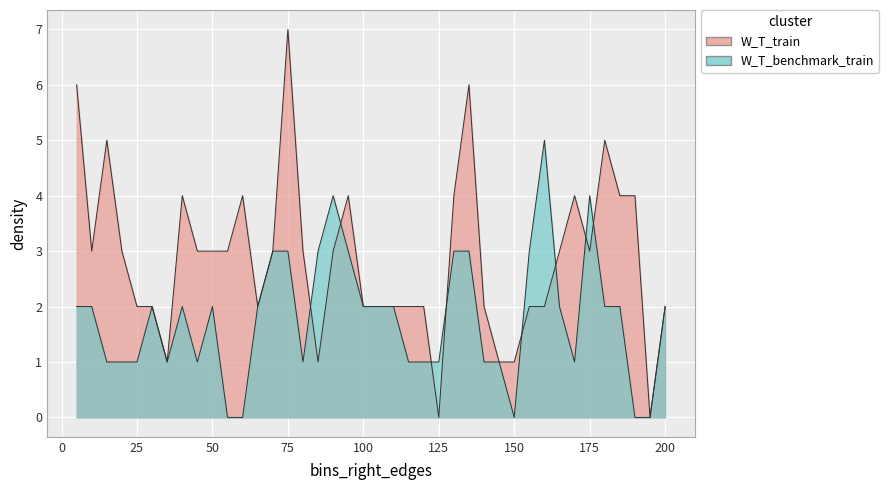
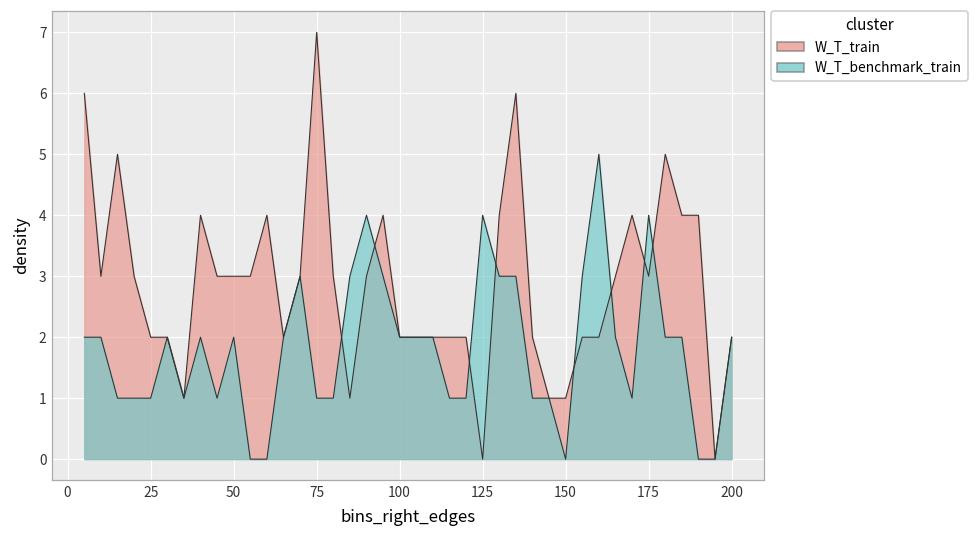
  {
    "W_T_train": {
      "25": 2.0,
      "50": 3.0,
      "75": 7.0,
      "125": 0.0,
      "150": 1.0,
      "175": 3.0
    },
    "W_T_benchmark_train": {
      "25": 1.0,
      "50": 2.0,
-     "75": 3.0,
-     "125": 1.0,
+     "75": 1.0,
+     "125": 4.0,
      "150": 0.0,
      "175": 4.0
    }
  }
